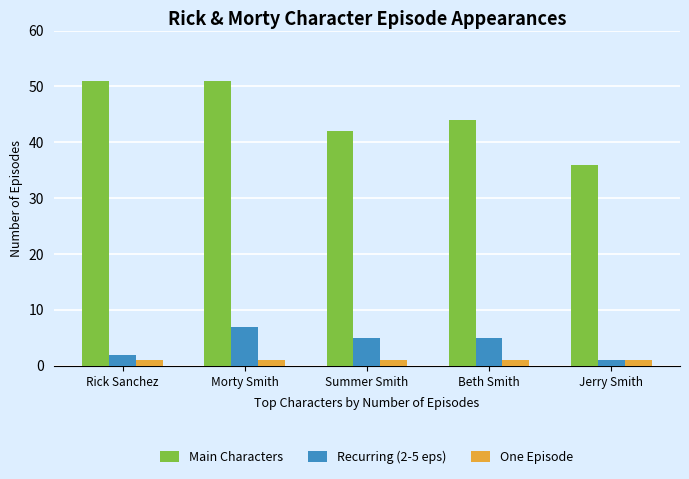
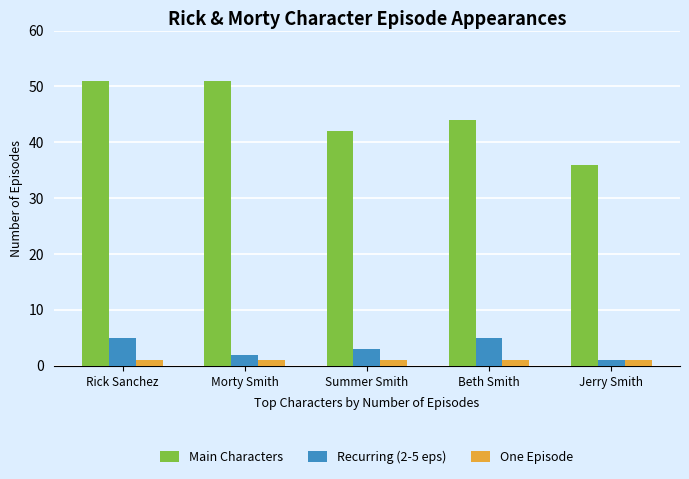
  {
    "Main Characters": {
      "Rick Sanchez": 51,
      "Morty Smith": 51,
      "Summer Smith": 42,
      "Beth Smith": 44,
      "Jerry Smith": 36
    },
    "Recurring (2-5 eps)": {
-     "Rick Sanchez": 2,
-     "Morty Smith": 7,
-     "Summer Smith": 5,
+     "Rick Sanchez": 5,
+     "Morty Smith": 2,
+     "Summer Smith": 3,
      "Beth Smith": 5,
      "Jerry Smith": 1
    },
    "One Episode": {
      "Rick Sanchez": 1,
      "Morty Smith": 1,
      "Summer Smith": 1,
      "Beth Smith": 1,
      "Jerry Smith": 1
    }
  }
